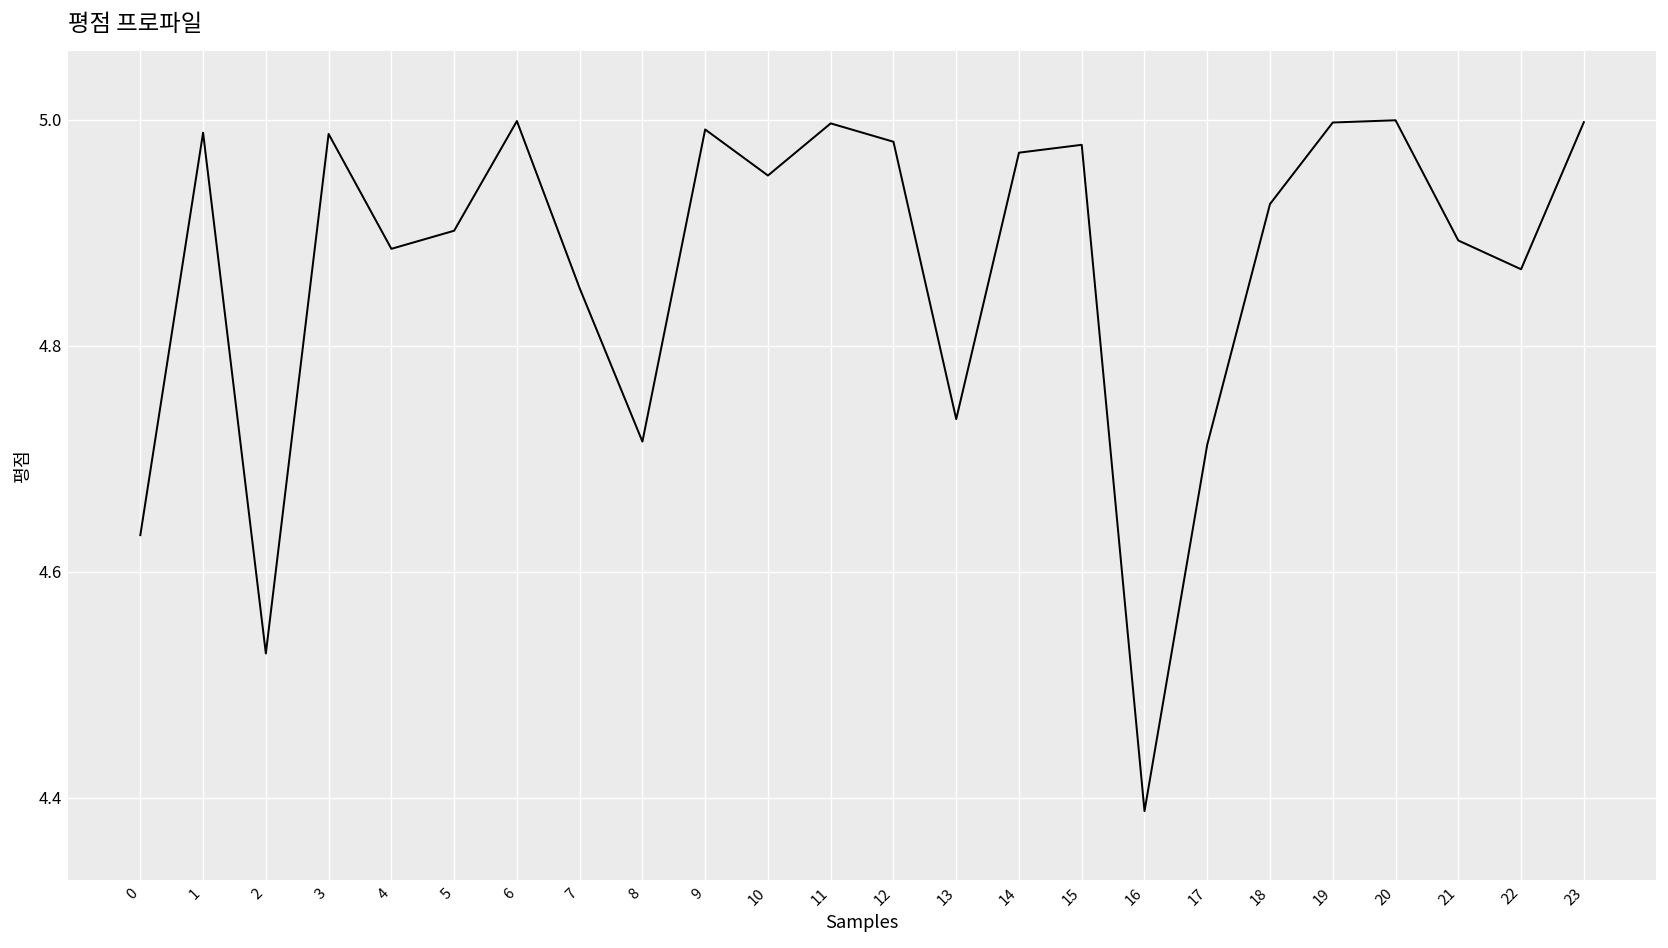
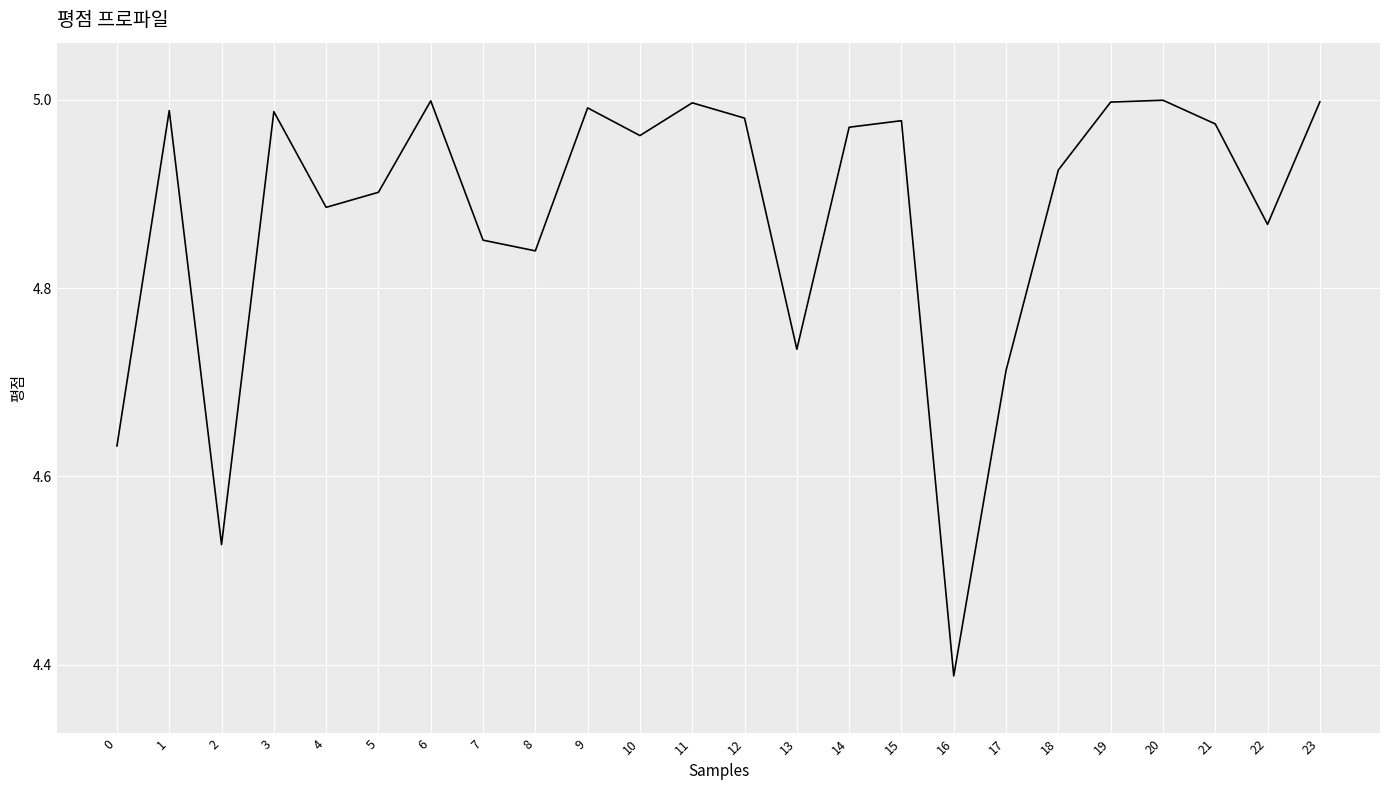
  {
    "0": 4.63,
    "1": 4.99,
    "2": 4.53,
    "3": 4.99,
    "4": 4.89,
    "5": 4.90,
    "6": 5.00,
    "7": 4.85,
-   "8": 4.72,
+   "8": 4.84,
    "9": 4.99,
-   "10": 4.95,
+   "10": 4.96,
    "11": 5.00,
    "12": 4.98,
    "13": 4.74,
    "14": 4.97,
    "15": 4.98,
    "16": 4.39,
    "17": 4.71,
    "18": 4.93,
    "19": 5.00,
    "20": 5.00,
-   "21": 4.89,
+   "21": 4.97,
    "22": 4.87,
    "23": 5.00
  }
